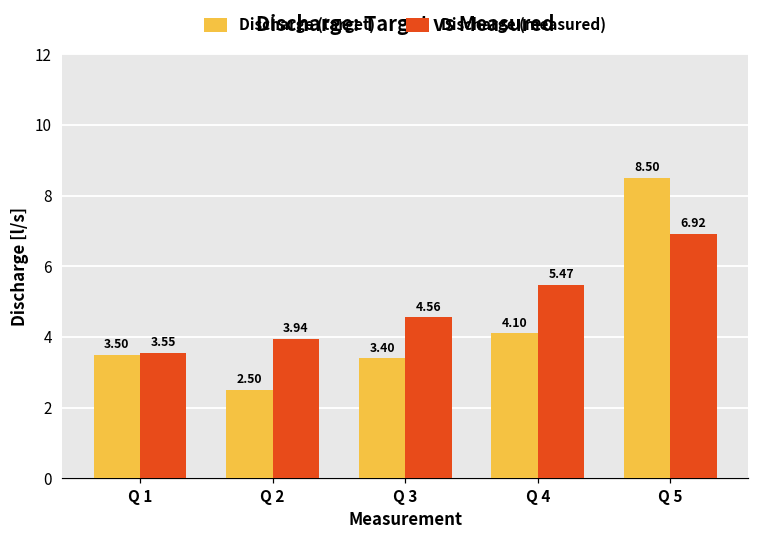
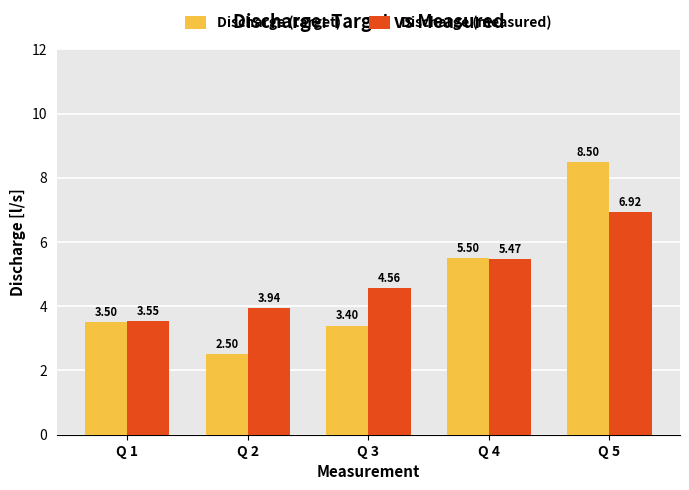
  {
    "Discharge (target)": {
      "Q 1": 3.50,
      "Q 2": 2.50,
      "Q 3": 3.40,
-     "Q 4": 4.10,
+     "Q 4": 5.50,
      "Q 5": 8.50
    },
    "Discharge (measured)": {
      "Q 1": 3.55,
      "Q 2": 3.94,
      "Q 3": 4.56,
      "Q 4": 5.47,
      "Q 5": 6.92
    }
  }
